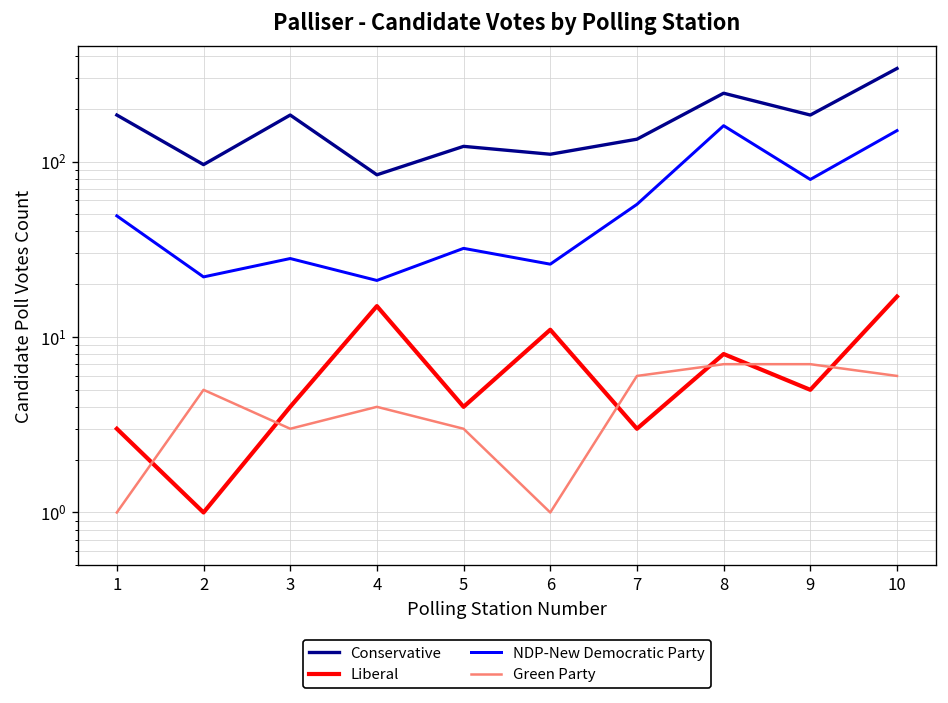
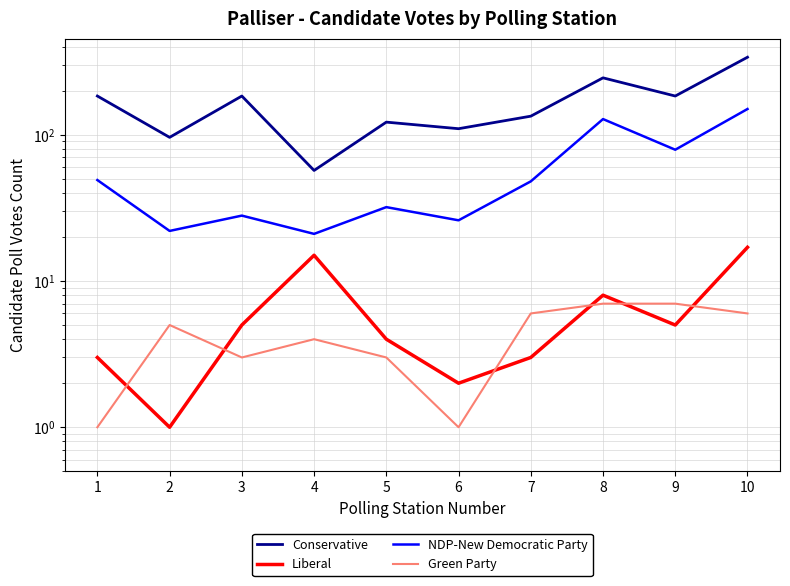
  {
    "Conservative": {
      "1": 180,
      "2": 100,
      "3": 180,
-     "4": 80,
+     "4": 57,
      "5": 120,
      "6": 110,
      "7": 130,
      "8": 250,
      "9": 180,
      "10": 340
    },
    "Liberal": {
      "1": 3,
      "2": 1,
-     "3": 4,
+     "3": 5,
      "4": 15,
      "5": 4,
-     "6": 11,
+     "6": 2,
      "7": 3,
      "8": 8,
      "9": 5,
      "10": 17
    },
    "NDP-New Democratic Party": {
      "1": 49,
      "2": 22,
      "3": 28,
      "4": 21,
      "5": 32,
      "6": 26,
-     "7": 57,
-     "8": 160,
+     "7": 48,
+     "8": 130,
      "9": 80,
      "10": 150
    },
    "Green Party": {
      "1": 1,
      "2": 5,
      "3": 3,
      "4": 4,
      "5": 3,
      "6": 1,
      "7": 6,
      "8": 7,
      "9": 7,
      "10": 6
    }
  }
